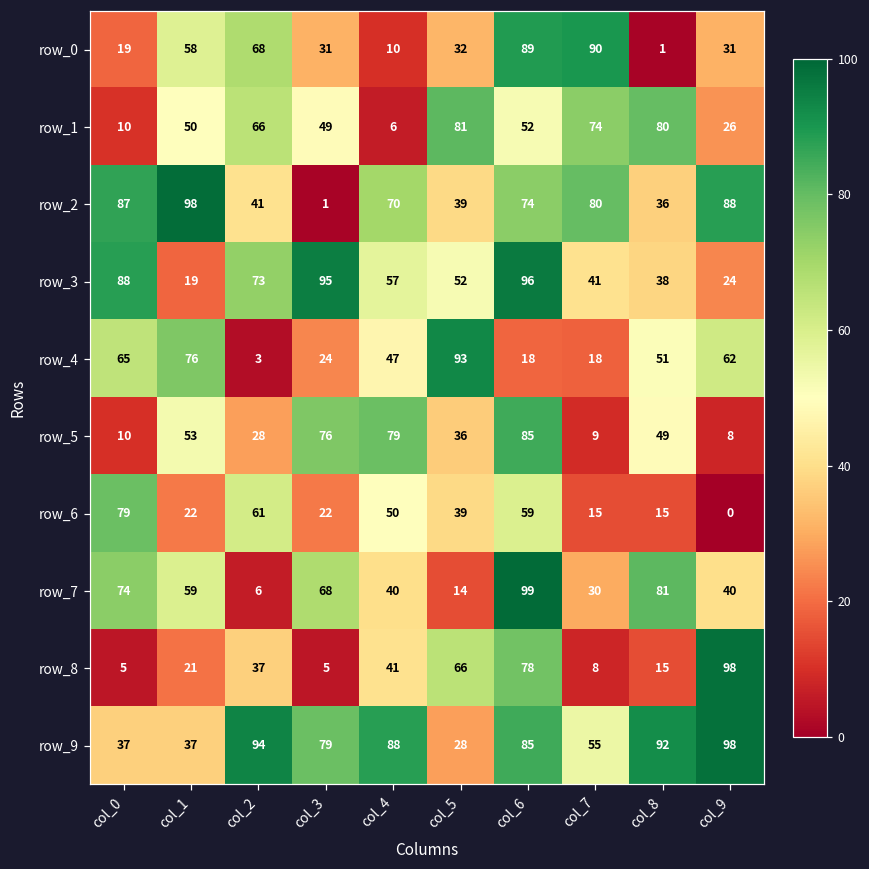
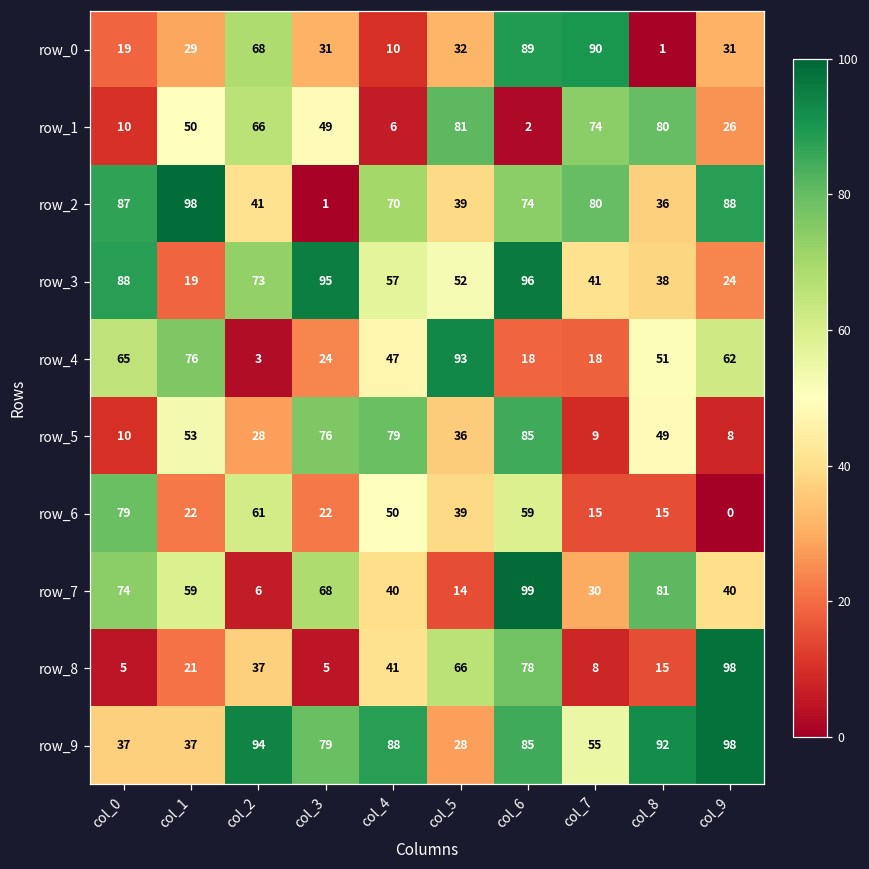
  {
    "row_0": {
      "col_0": 19,
-     "col_1": 58,
+     "col_1": 29,
      "col_2": 68,
      "col_3": 31,
      "col_4": 10,
      "col_5": 32,
      "col_6": 89,
      "col_7": 90,
      "col_8": 1,
      "col_9": 31
    },
    "row_1": {
      "col_0": 10,
      "col_1": 50,
      "col_2": 66,
      "col_3": 49,
      "col_4": 6,
      "col_5": 81,
-     "col_6": 52,
+     "col_6": 2,
      "col_7": 74,
      "col_8": 80,
      "col_9": 26
    },
    "row_2": {
      "col_0": 87,
      "col_1": 98,
      "col_2": 41,
      "col_3": 1,
      "col_4": 70,
      "col_5": 39,
      "col_6": 74,
      "col_7": 80,
      "col_8": 36,
      "col_9": 88
    },
    "row_3": {
      "col_0": 88,
      "col_1": 19,
      "col_2": 73,
      "col_3": 95,
      "col_4": 57,
      "col_5": 52,
      "col_6": 96,
      "col_7": 41,
      "col_8": 38,
      "col_9": 24
    },
    "row_4": {
      "col_0": 65,
      "col_1": 76,
      "col_2": 3,
      "col_3": 24,
      "col_4": 47,
      "col_5": 93,
      "col_6": 18,
      "col_7": 18,
      "col_8": 51,
      "col_9": 62
    },
    "row_5": {
      "col_0": 10,
      "col_1": 53,
      "col_2": 28,
      "col_3": 76,
      "col_4": 79,
      "col_5": 36,
      "col_6": 85,
      "col_7": 9,
      "col_8": 49,
      "col_9": 8
    },
    "row_6": {
      "col_0": 79,
      "col_1": 22,
      "col_2": 61,
      "col_3": 22,
      "col_4": 50,
      "col_5": 39,
      "col_6": 59,
      "col_7": 15,
      "col_8": 15,
      "col_9": 0
    },
    "row_7": {
      "col_0": 74,
      "col_1": 59,
      "col_2": 6,
      "col_3": 68,
      "col_4": 40,
      "col_5": 14,
      "col_6": 99,
      "col_7": 30,
      "col_8": 81,
      "col_9": 40
    },
    "row_8": {
      "col_0": 5,
      "col_1": 21,
      "col_2": 37,
      "col_3": 5,
      "col_4": 41,
      "col_5": 66,
      "col_6": 78,
      "col_7": 8,
      "col_8": 15,
      "col_9": 98
    },
    "row_9": {
      "col_0": 37,
      "col_1": 37,
      "col_2": 94,
      "col_3": 79,
      "col_4": 88,
      "col_5": 28,
      "col_6": 85,
      "col_7": 55,
      "col_8": 92,
      "col_9": 98
    }
  }
